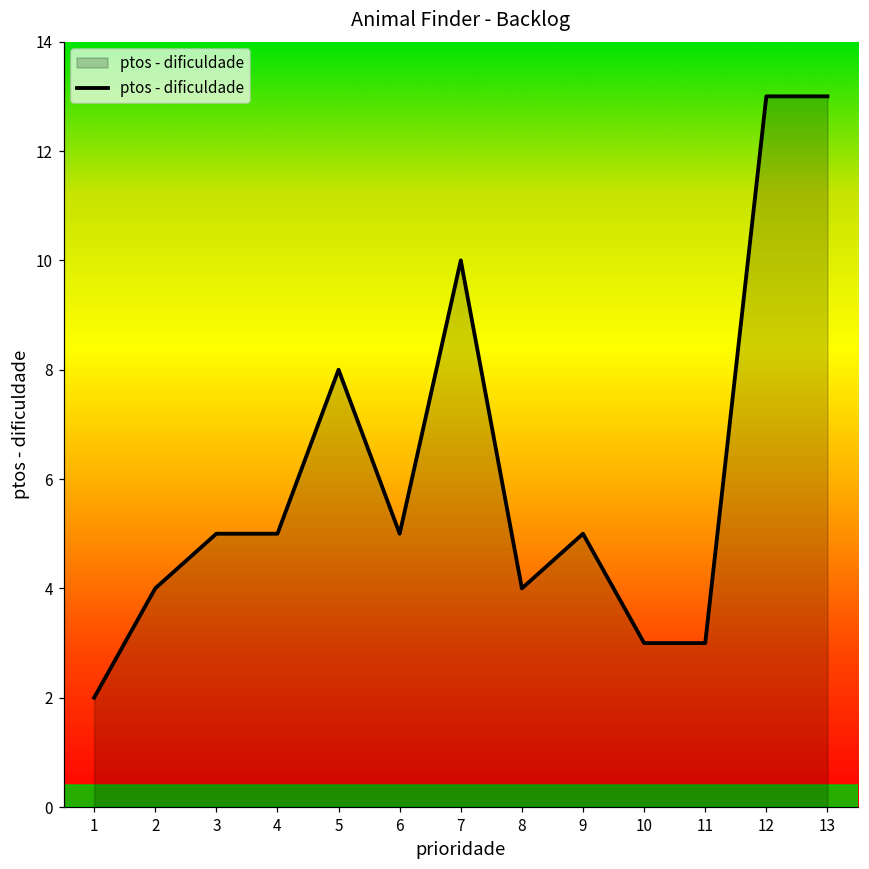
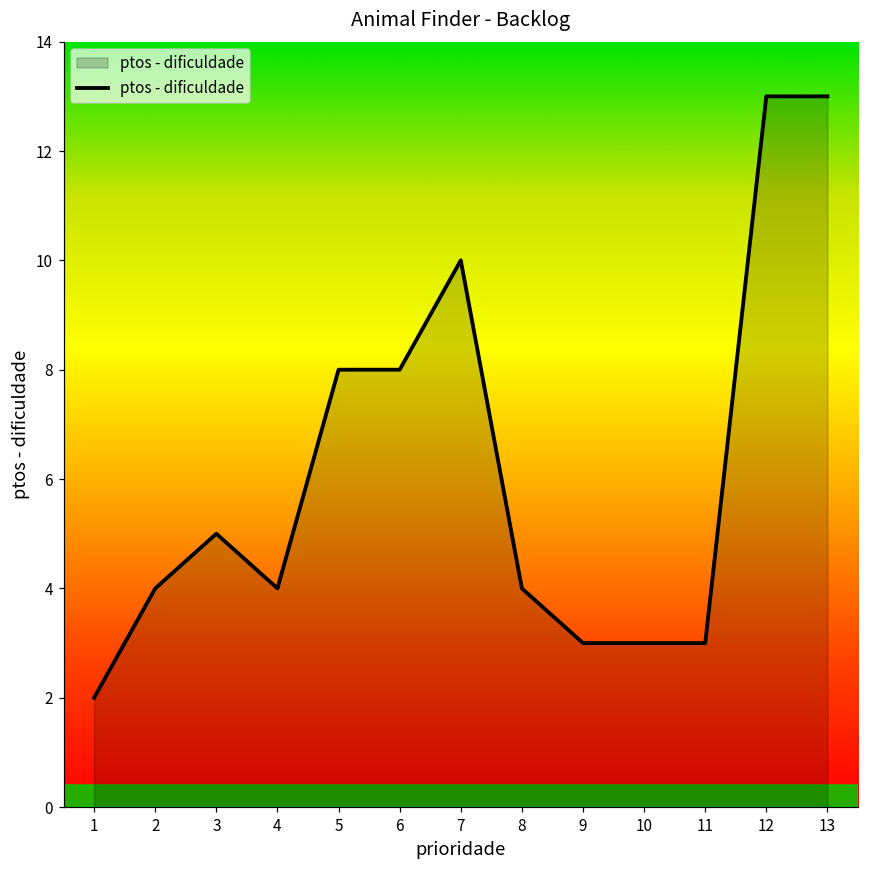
  {
    "1": 2,
    "2": 4,
    "3": 5,
-   "4": 5,
+   "4": 4,
    "5": 8,
-   "6": 5,
+   "6": 8,
    "7": 10,
    "8": 4,
-   "9": 5,
+   "9": 3,
    "10": 3,
    "11": 3,
    "12": 13,
    "13": 13
  }
